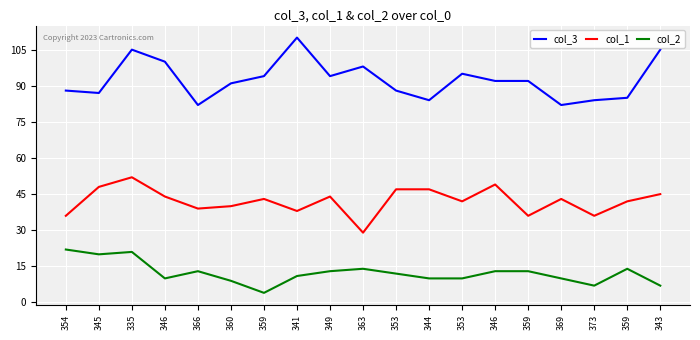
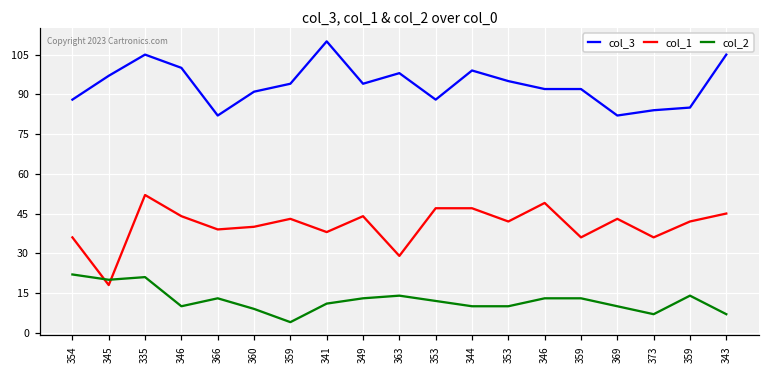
  {
    "col_3": {
      "354": 88,
-     "345": 87,
+     "345": 97,
      "366": 82,
      "360": 91,
      "341": 110,
      "349": 94,
      "363": 98,
-     "344": 84,
+     "344": 99,
      "369": 82,
      "373": 84,
      "343": 105
    },
    "col_1": {
      "354": 36,
-     "345": 48,
+     "345": 18,
      "335": 52,
      "366": 39,
      "360": 40,
      "341": 38,
      "349": 44,
      "363": 29,
      "344": 47,
      "369": 43,
      "373": 36,
      "343": 45
    },
    "col_2": {
      "354": 22,
      "345": 20,
      "335": 21,
      "366": 13,
      "360": 9,
      "341": 11,
      "349": 13,
      "363": 14,
      "344": 10,
      "369": 10,
      "373": 7,
      "343": 7
    }
  }
